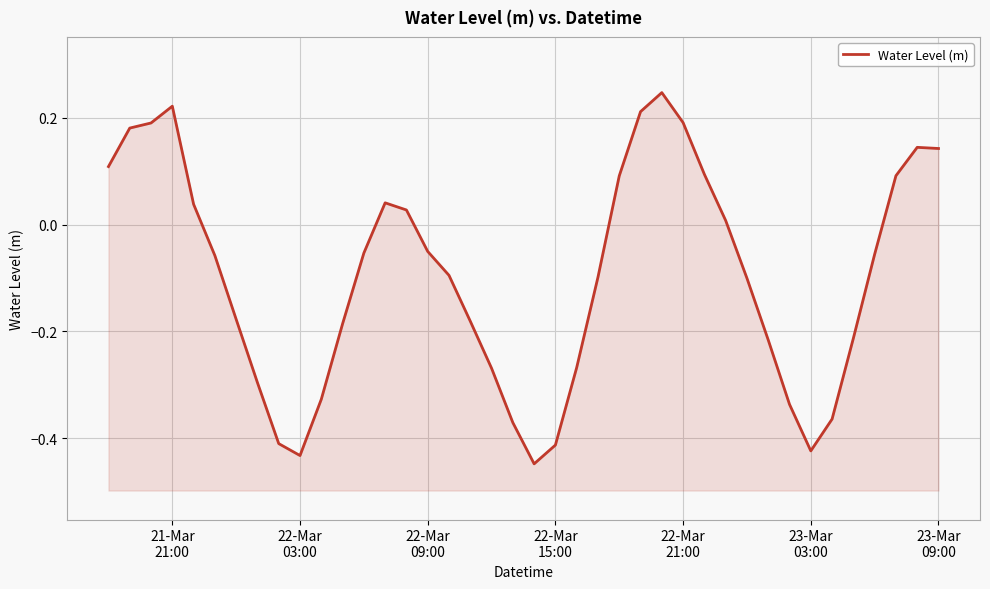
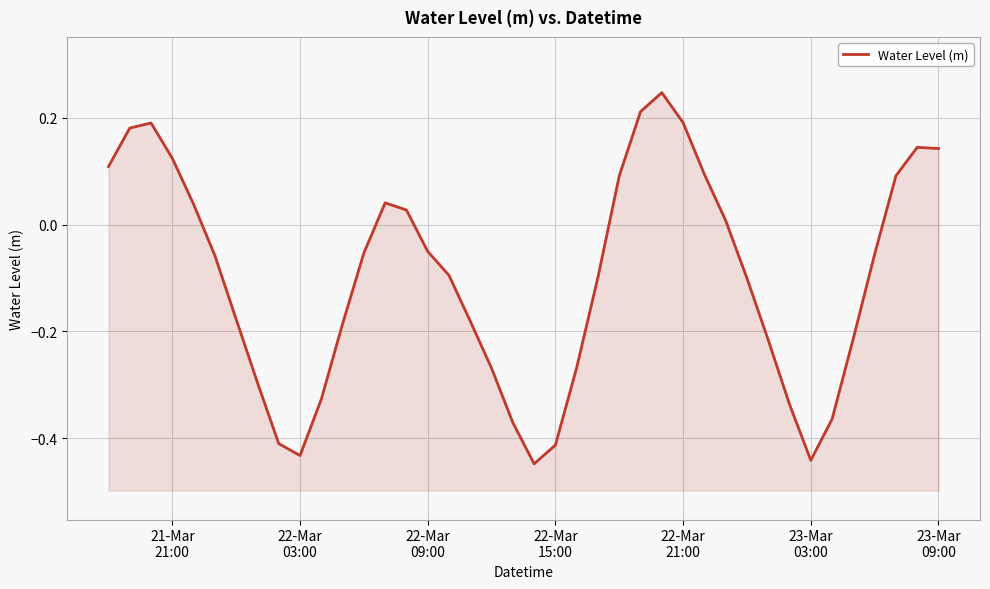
  {
-   "21-Mar 21:00": 0.22,
+   "21-Mar 21:00": 0.12,
    "22-Mar 03:00": -0.43,
    "22-Mar 09:00": -0.05,
    "22-Mar 15:00": -0.41,
    "22-Mar 21:00": 0.19,
-   "23-Mar 03:00": -0.42,
+   "23-Mar 03:00": -0.44,
    "23-Mar 09:00": 0.14
  }
